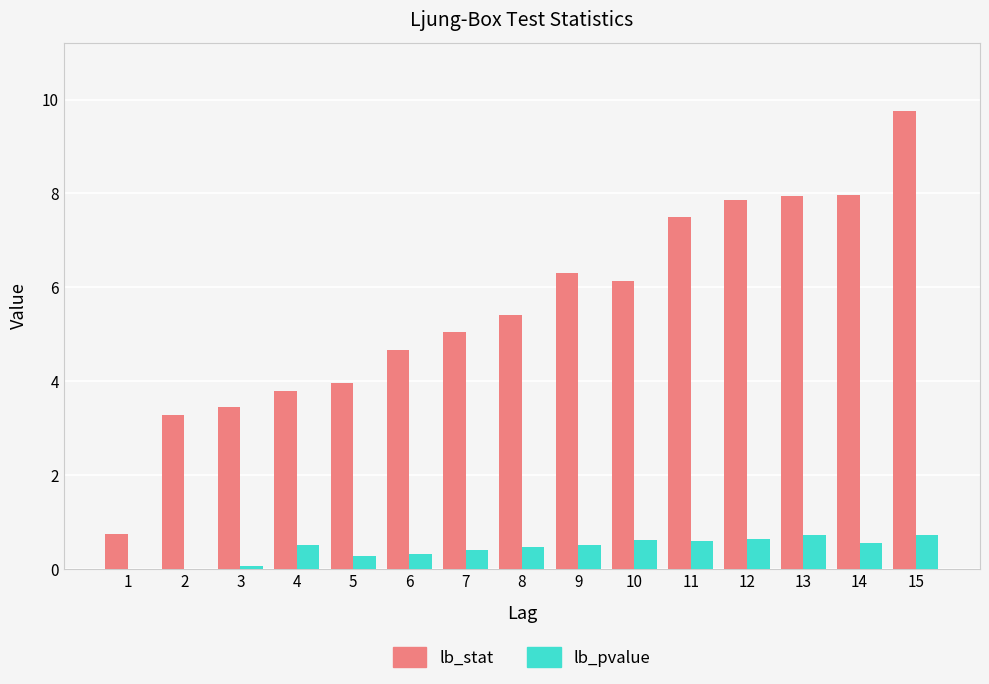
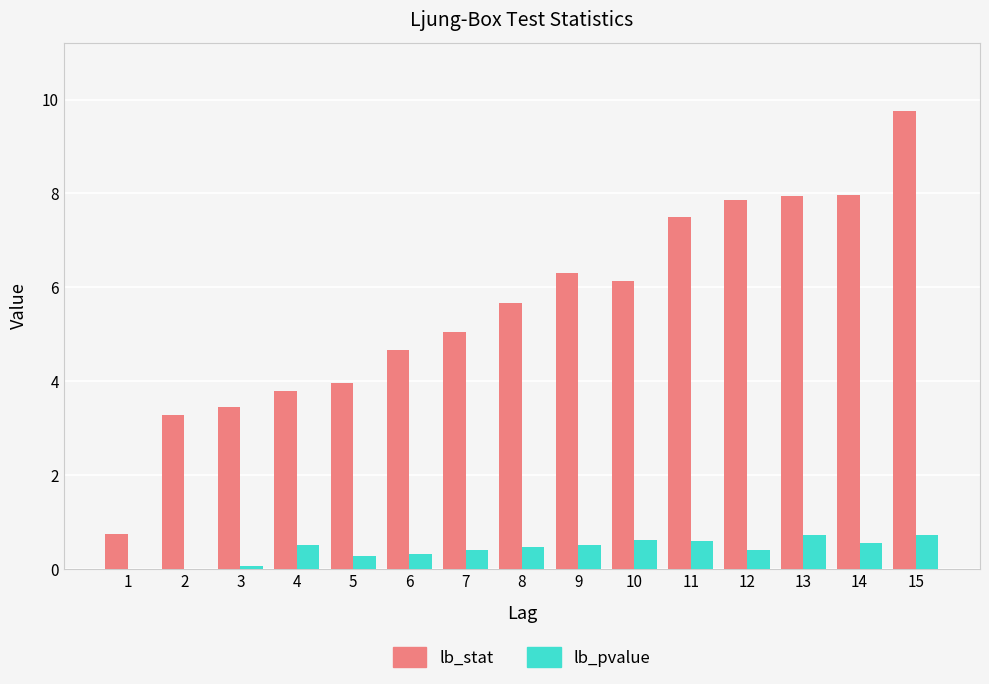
  {
    "lb_stat": {
      "1": 0.8,
      "2": 3.3,
      "3": 3.4,
      "4": 3.8,
      "5": 4.0,
      "6": 4.7,
      "7": 5.0,
-     "8": 5.4,
+     "8": 5.7,
      "9": 6.3,
      "10": 6.1,
      "11": 7.5,
      "12": 7.9,
      "13": 7.9,
      "14": 8.0,
      "15": 9.8
    },
    "lb_pvalue": {
      "1": 0.0,
      "2": 0.0,
      "3": 0.1,
      "4": 0.5,
      "5": 0.3,
      "6": 0.3,
      "7": 0.4,
      "8": 0.5,
      "9": 0.5,
      "10": 0.6,
      "11": 0.6,
-     "12": 0.6,
+     "12": 0.4,
      "13": 0.7,
      "14": 0.6,
      "15": 0.7
    }
  }
